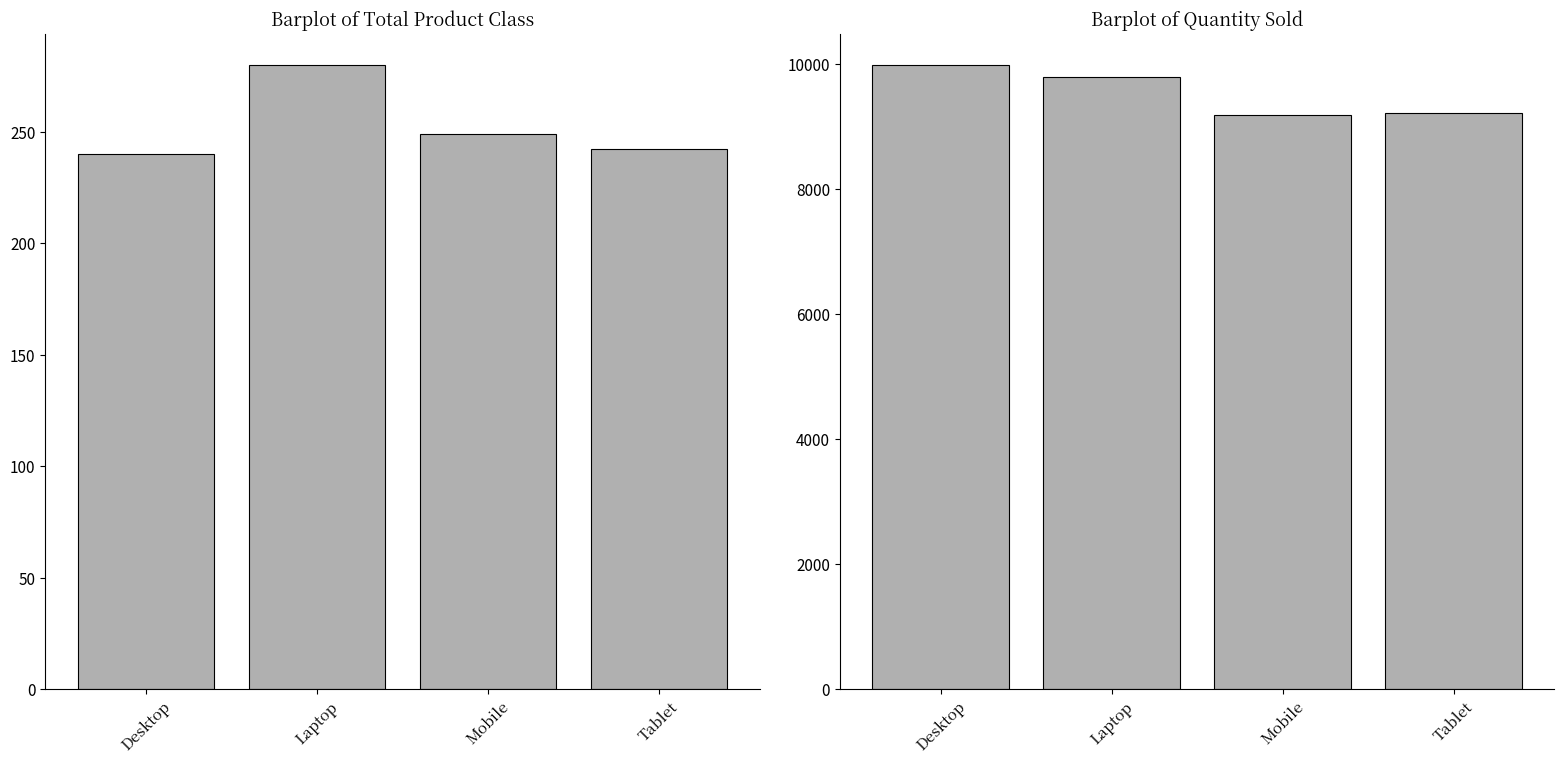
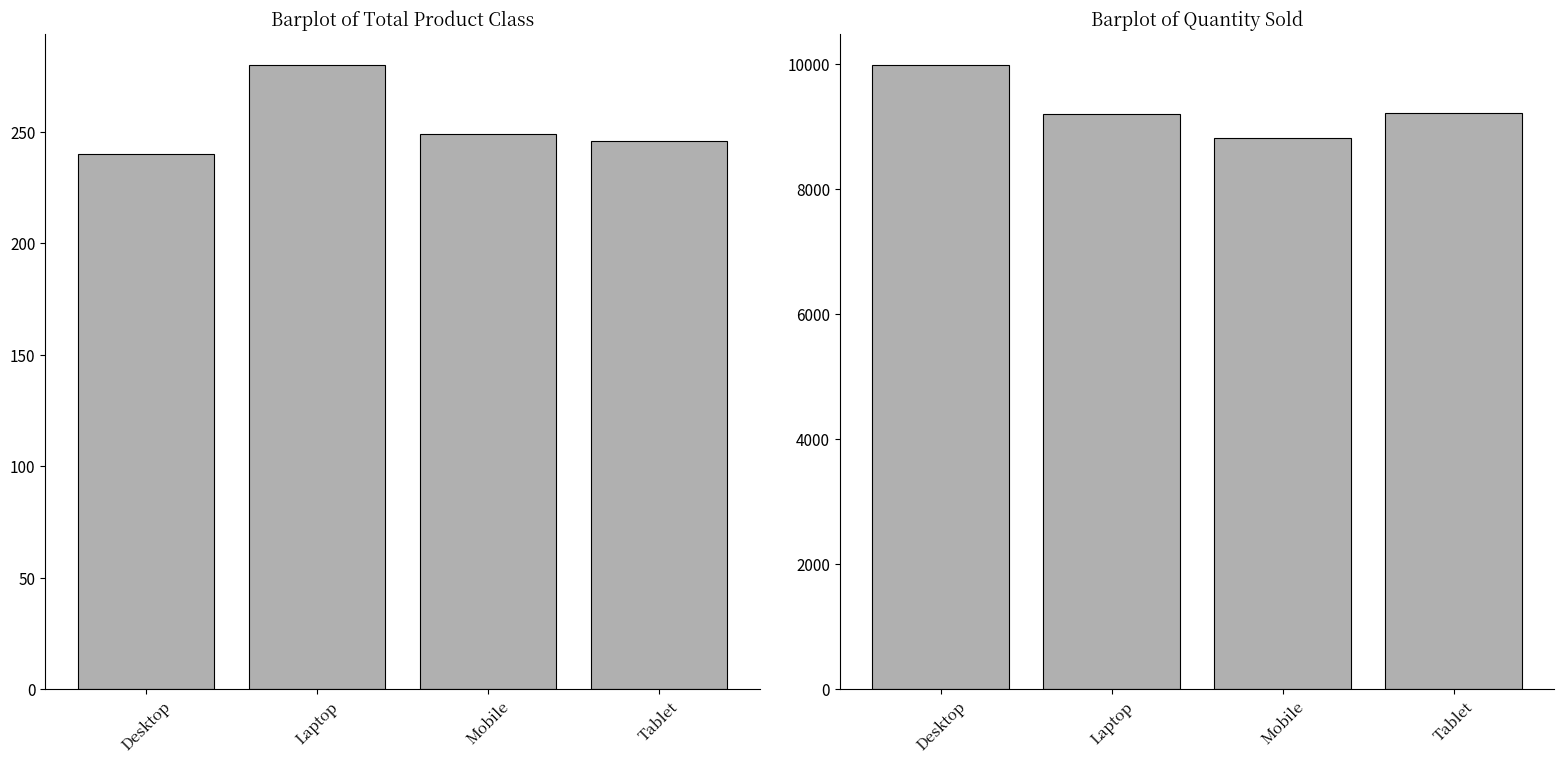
  {
    "Barplot of Total Product Class": {
      "Desktop": 240,
      "Laptop": 280,
      "Mobile": 249,
-     "Tablet": 242
+     "Tablet": 246
    },
    "Barplot of Quantity Sold": {
      "Desktop": 10000,
-     "Laptop": 9800,
-     "Mobile": 9200,
+     "Laptop": 9200,
+     "Mobile": 8800,
      "Tablet": 9200
    }
  }
